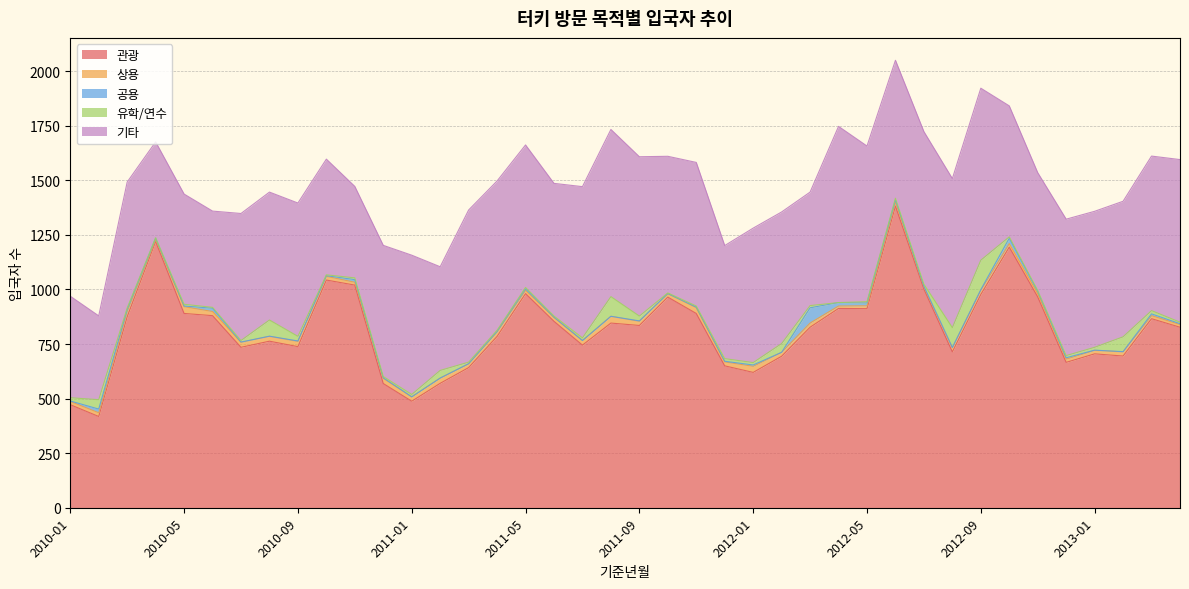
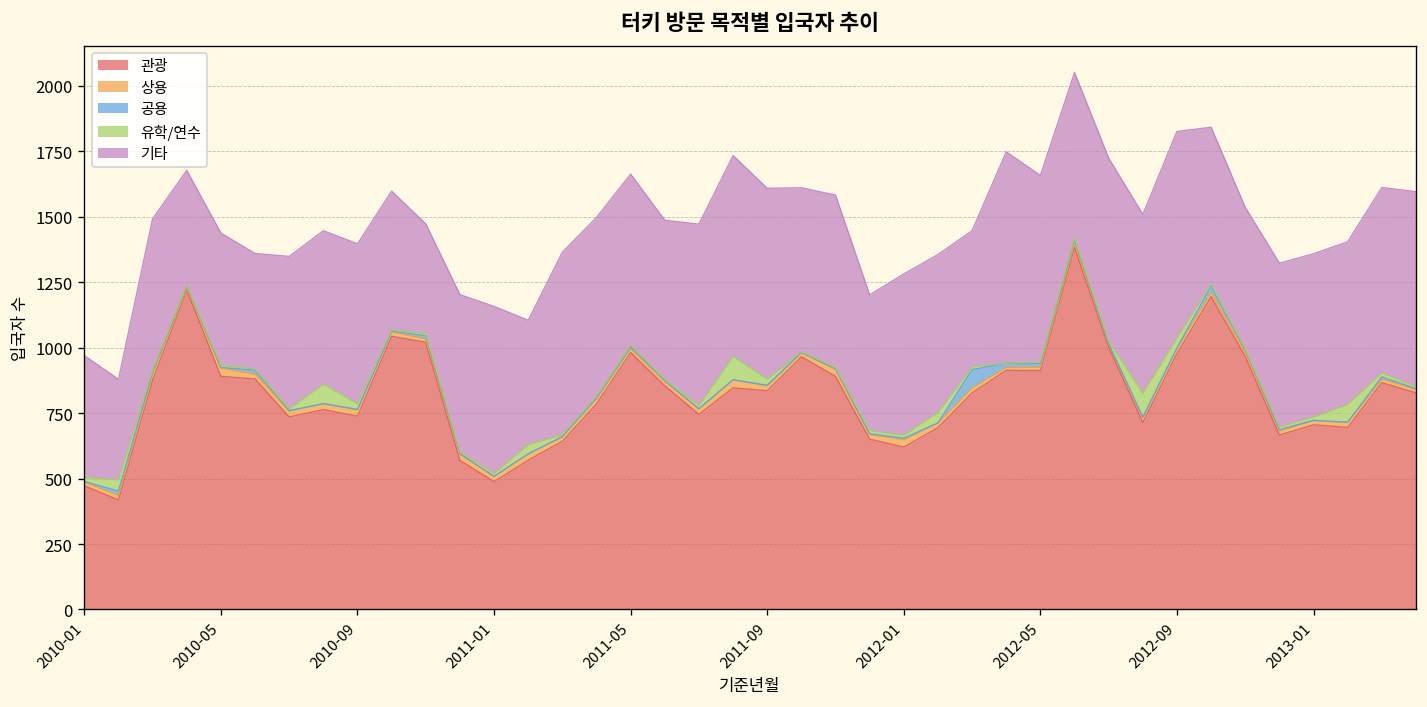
  {
    "관광": {
      "2010-01": 470,
      "2010-05": 890,
      "2010-09": 740,
      "2011-01": 490,
      "2011-05": 980,
      "2011-09": 840,
      "2012-01": 620,
      "2012-05": 910,
      "2012-09": 980,
      "2013-01": 710
    },
    "상용": {
      "2012-05": 10
    },
    "유학/연수": {
      "2010-01": 20,
      "2010-09": 20,
      "2011-09": 20,
-     "2012-09": 140,
+     "2012-09": 40,
      "2013-01": 10
    },
    "기타": {
      "2010-01": 470,
      "2010-05": 510,
      "2010-09": 610,
      "2011-01": 640,
      "2011-05": 650,
      "2011-09": 730,
      "2012-01": 620,
      "2012-05": 710,
      "2012-09": 790,
      "2013-01": 620
    }
  }
